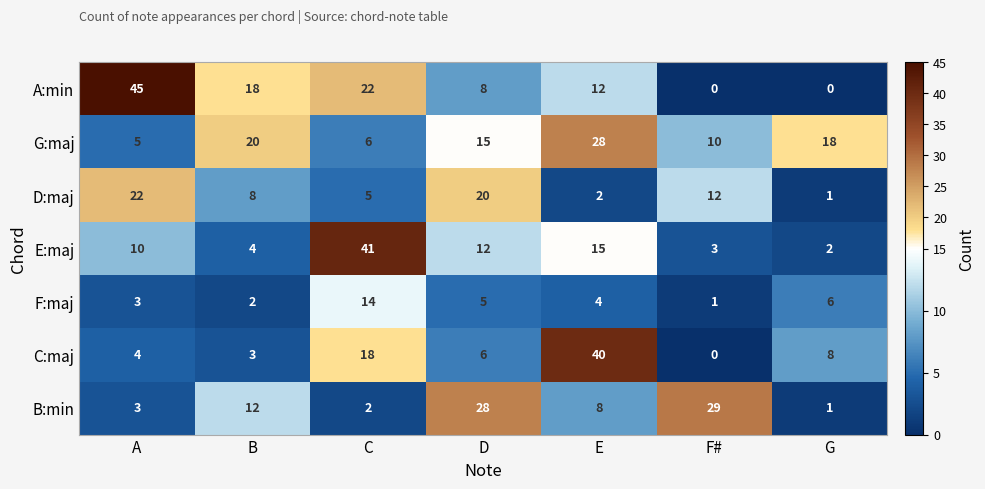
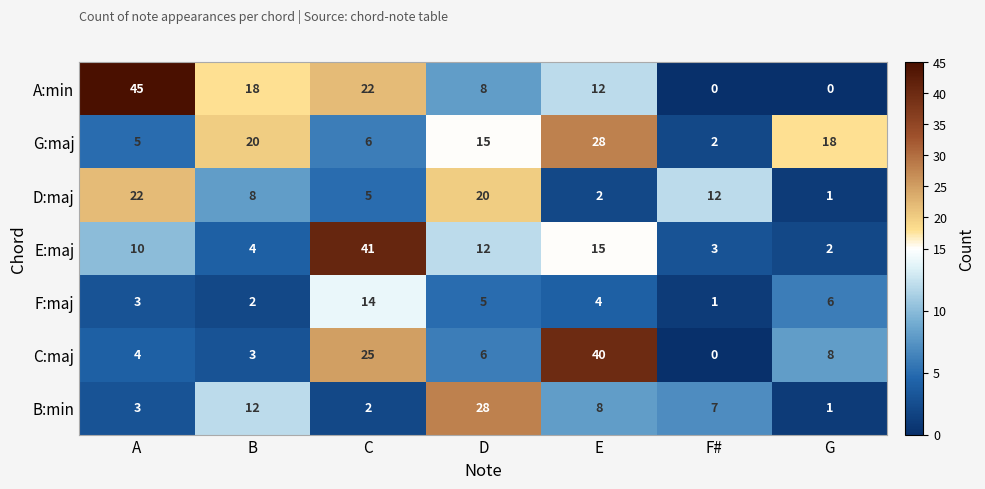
  {
    "A:min": {
      "A": 45,
      "B": 18,
      "C": 22,
      "D": 8,
      "E": 12,
      "F#": 0,
      "G": 0
    },
    "G:maj": {
      "A": 5,
      "B": 20,
      "C": 6,
      "D": 15,
      "E": 28,
-     "F#": 10,
+     "F#": 2,
      "G": 18
    },
    "D:maj": {
      "A": 22,
      "B": 8,
      "C": 5,
      "D": 20,
      "E": 2,
      "F#": 12,
      "G": 1
    },
    "E:maj": {
      "A": 10,
      "B": 4,
      "C": 41,
      "D": 12,
      "E": 15,
      "F#": 3,
      "G": 2
    },
    "F:maj": {
      "A": 3,
      "B": 2,
      "C": 14,
      "D": 5,
      "E": 4,
      "F#": 1,
      "G": 6
    },
    "C:maj": {
      "A": 4,
      "B": 3,
-     "C": 18,
+     "C": 25,
      "D": 6,
      "E": 40,
      "F#": 0,
      "G": 8
    },
    "B:min": {
      "A": 3,
      "B": 12,
      "C": 2,
      "D": 28,
      "E": 8,
-     "F#": 29,
+     "F#": 7,
      "G": 1
    }
  }
